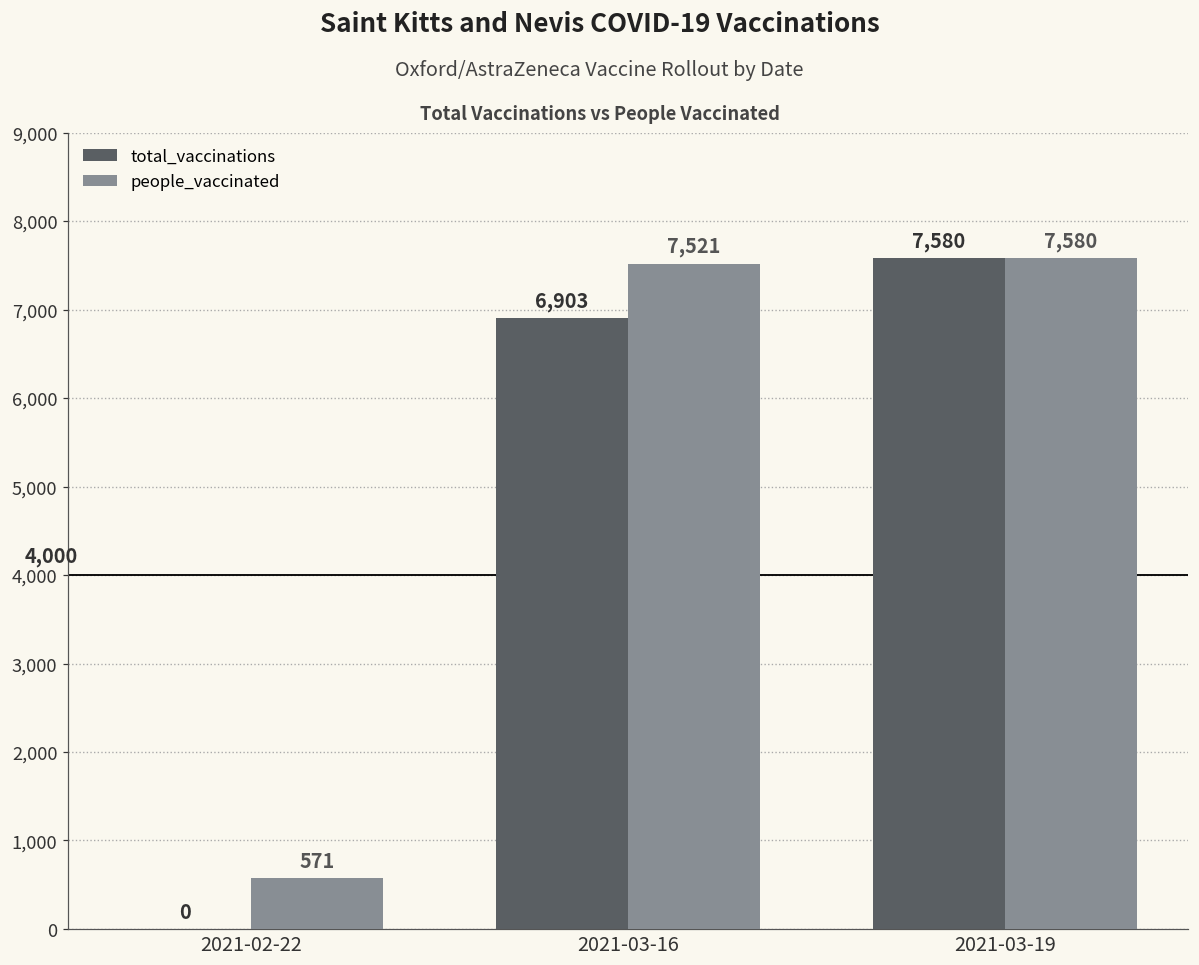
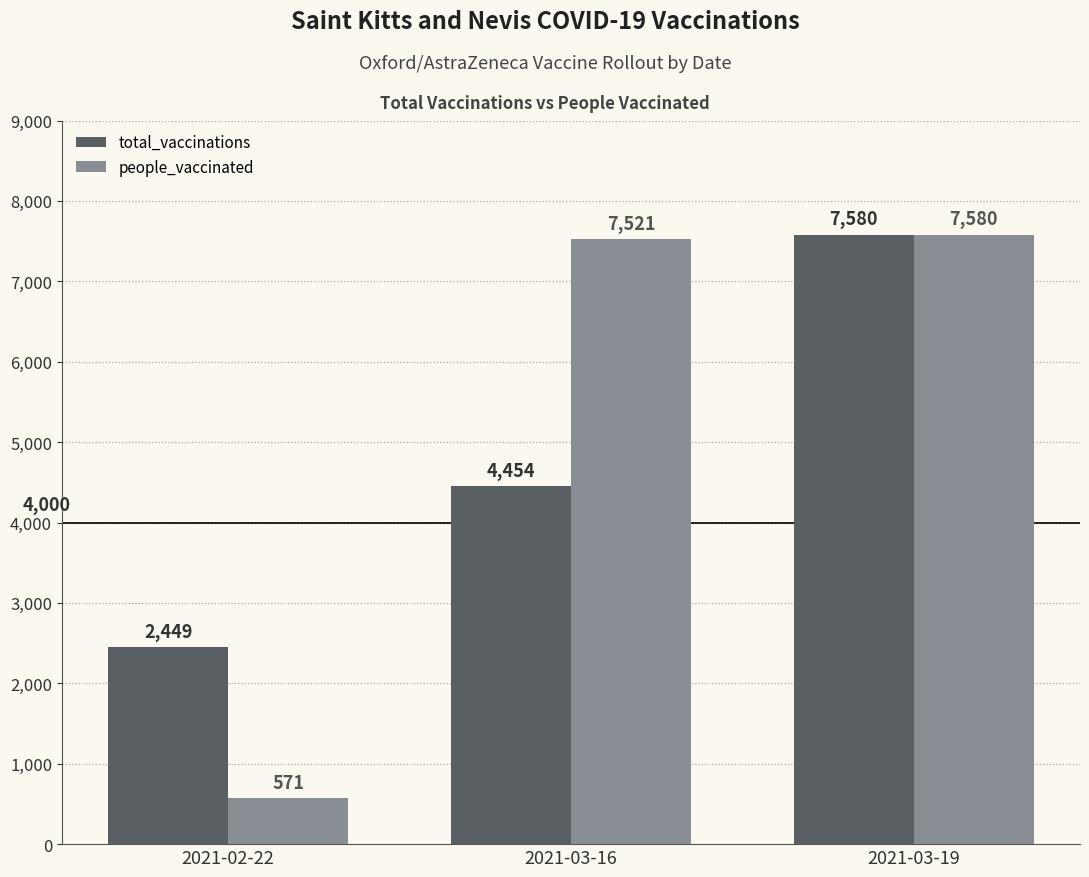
  {
    "total_vaccinations": {
-     "2021-02-22": "0",
-     "2021-03-16": "6,903",
+     "2021-02-22": "2,449",
+     "2021-03-16": "4,454",
      "2021-03-19": "7,580"
    },
    "people_vaccinated": {
      "2021-02-22": "571",
      "2021-03-16": "7,521",
      "2021-03-19": "7,580"
    }
  }
